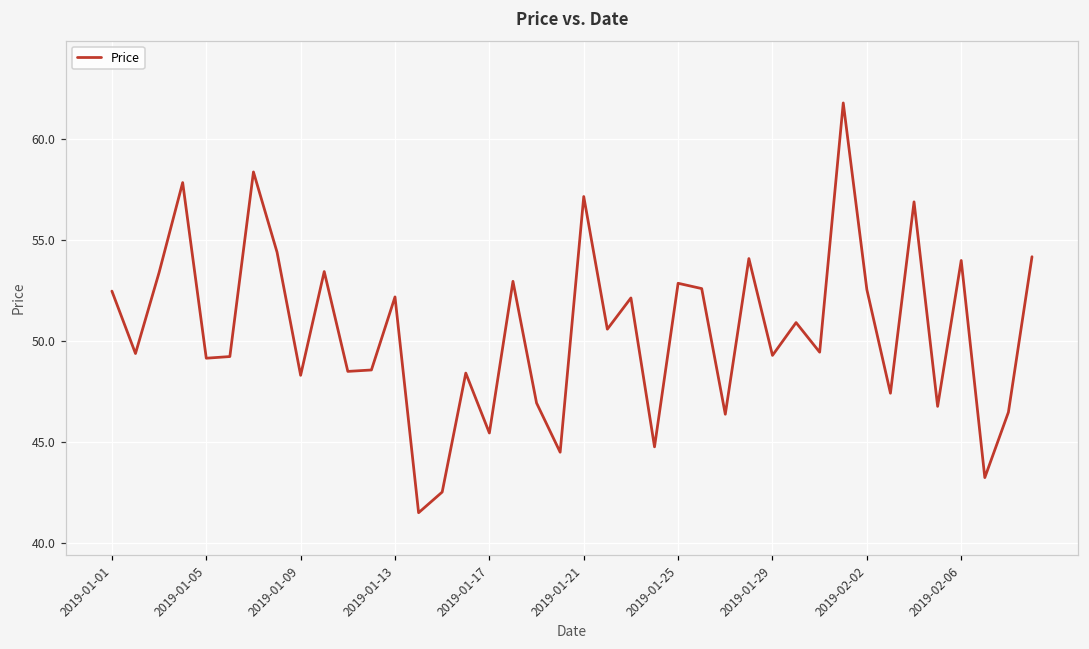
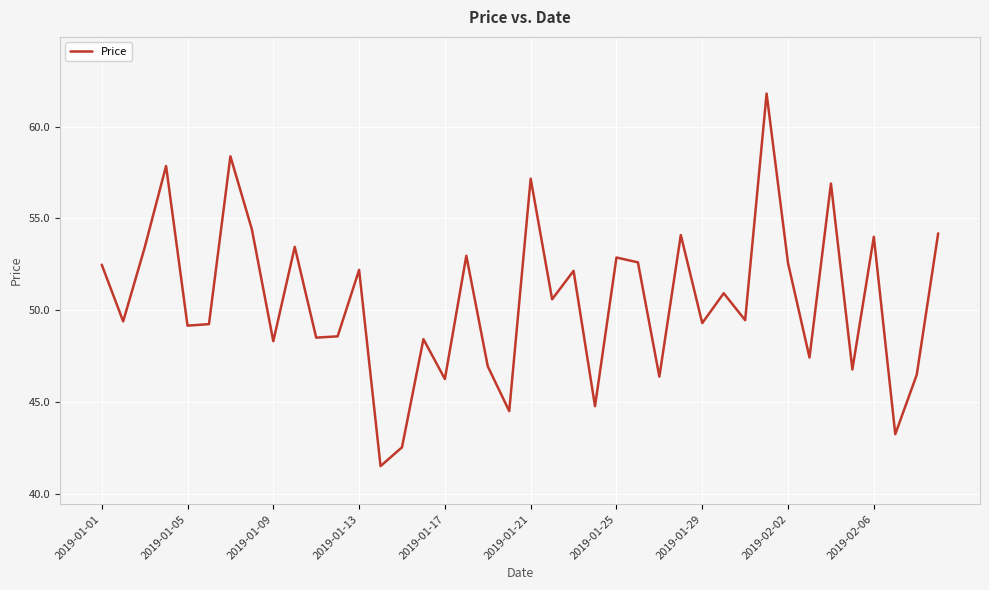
  {
    "2019-01-01": 52.5,
    "2019-01-05": 49.2,
    "2019-01-09": 48.3,
    "2019-01-13": 52.2,
-   "2019-01-17": 45.5,
+   "2019-01-17": 46.3,
    "2019-01-21": 57.2,
    "2019-01-25": 52.9,
    "2019-01-29": 49.3,
    "2019-02-02": 52.6,
    "2019-02-06": 54.0
  }
